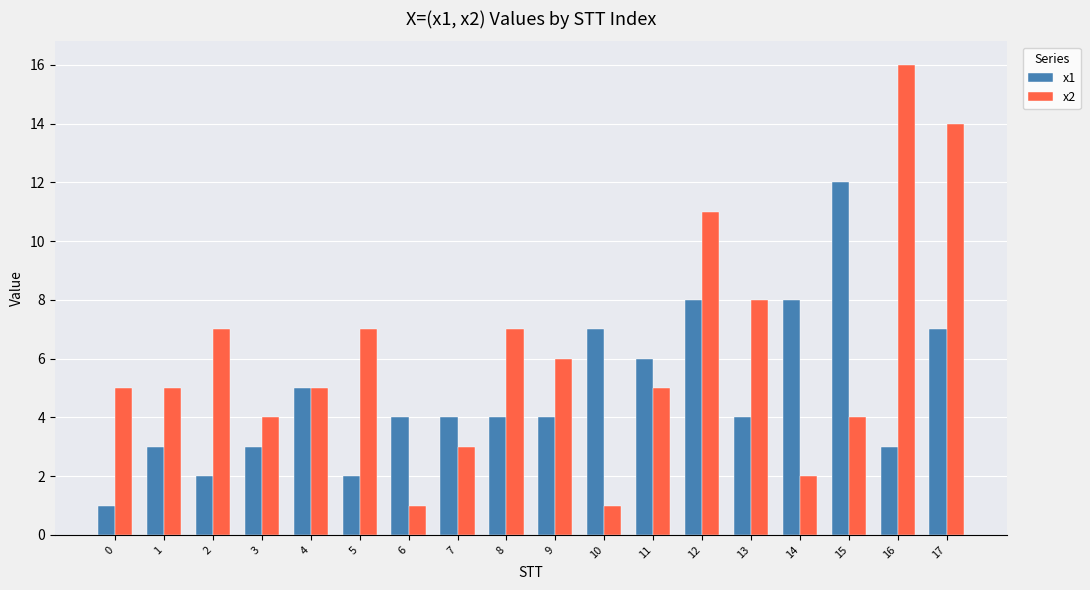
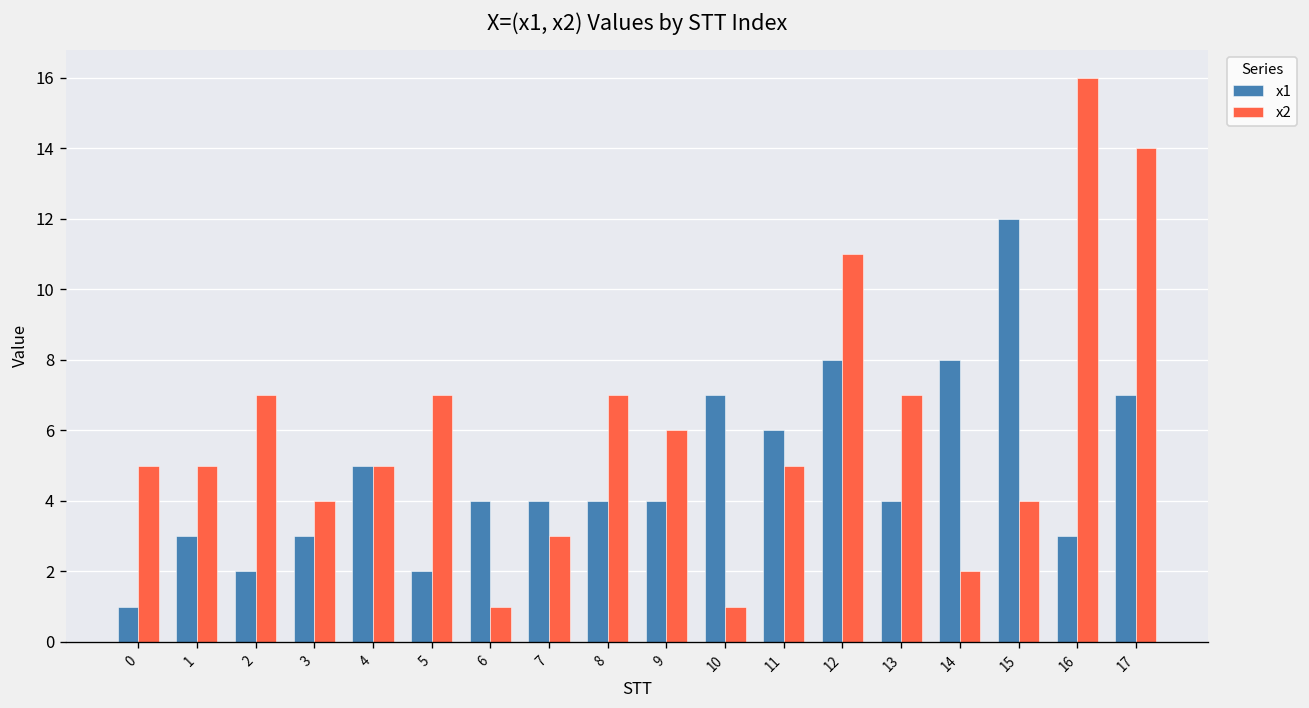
  {
    "x1": {
      "0": 1,
      "1": 3,
      "2": 2,
      "3": 3,
      "4": 5,
      "5": 2,
      "6": 4,
      "7": 4,
      "8": 4,
      "9": 4,
      "10": 7,
      "11": 6,
      "12": 8,
      "13": 4,
      "14": 8,
      "15": 12,
      "16": 3,
      "17": 7
    },
    "x2": {
      "0": 5,
      "1": 5,
      "2": 7,
      "3": 4,
      "4": 5,
      "5": 7,
      "6": 1,
      "7": 3,
      "8": 7,
      "9": 6,
      "10": 1,
      "11": 5,
      "12": 11,
-     "13": 8,
+     "13": 7,
      "14": 2,
      "15": 4,
      "16": 16,
      "17": 14
    }
  }
